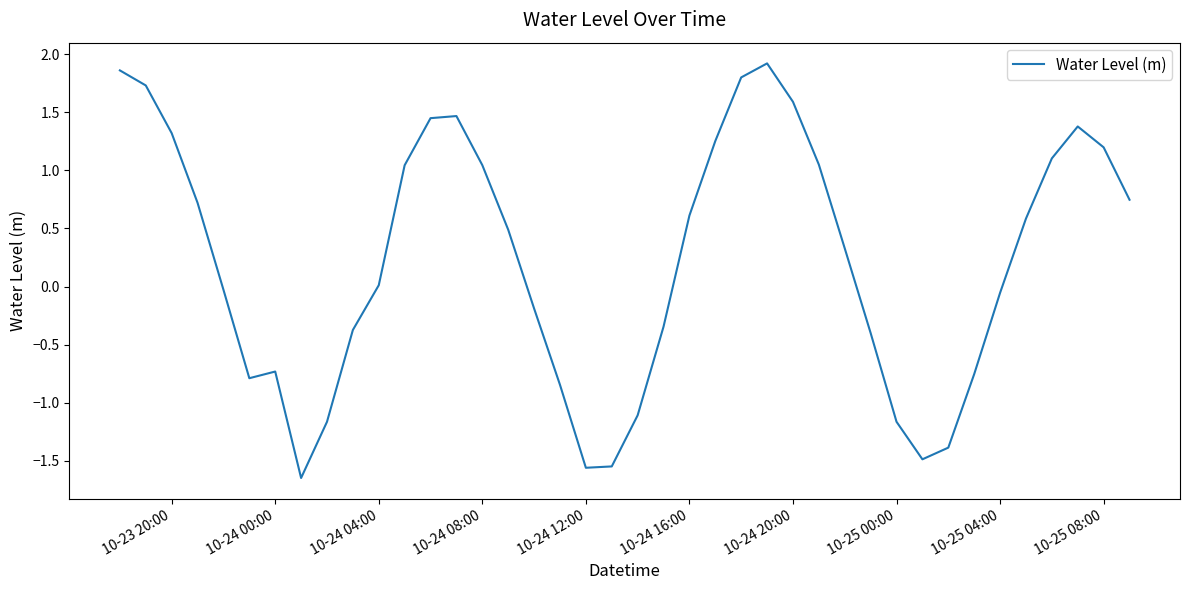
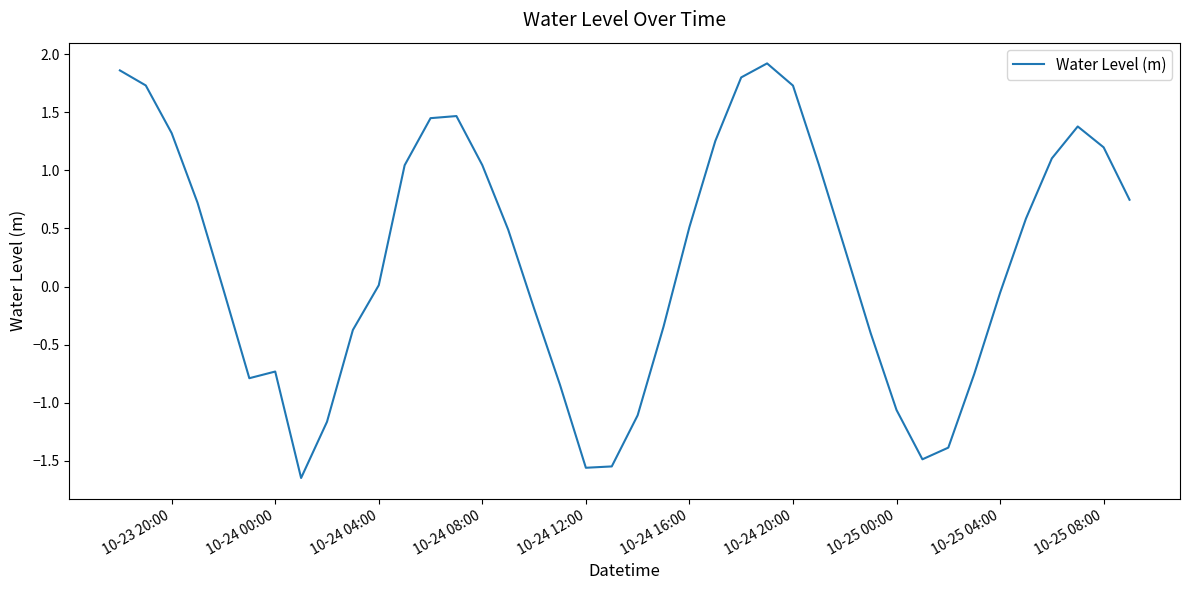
  {
    "10-23 20:00": 1.32,
    "10-24 00:00": -0.73,
    "10-24 04:00": 0.01,
    "10-24 08:00": 1.04,
    "10-24 12:00": -1.56,
-   "10-24 16:00": 0.61,
-   "10-24 20:00": 1.59,
-   "10-25 00:00": -1.16,
+   "10-24 16:00": 0.51,
+   "10-24 20:00": 1.73,
+   "10-25 00:00": -1.06,
    "10-25 04:00": -0.05,
    "10-25 08:00": 1.20
  }
